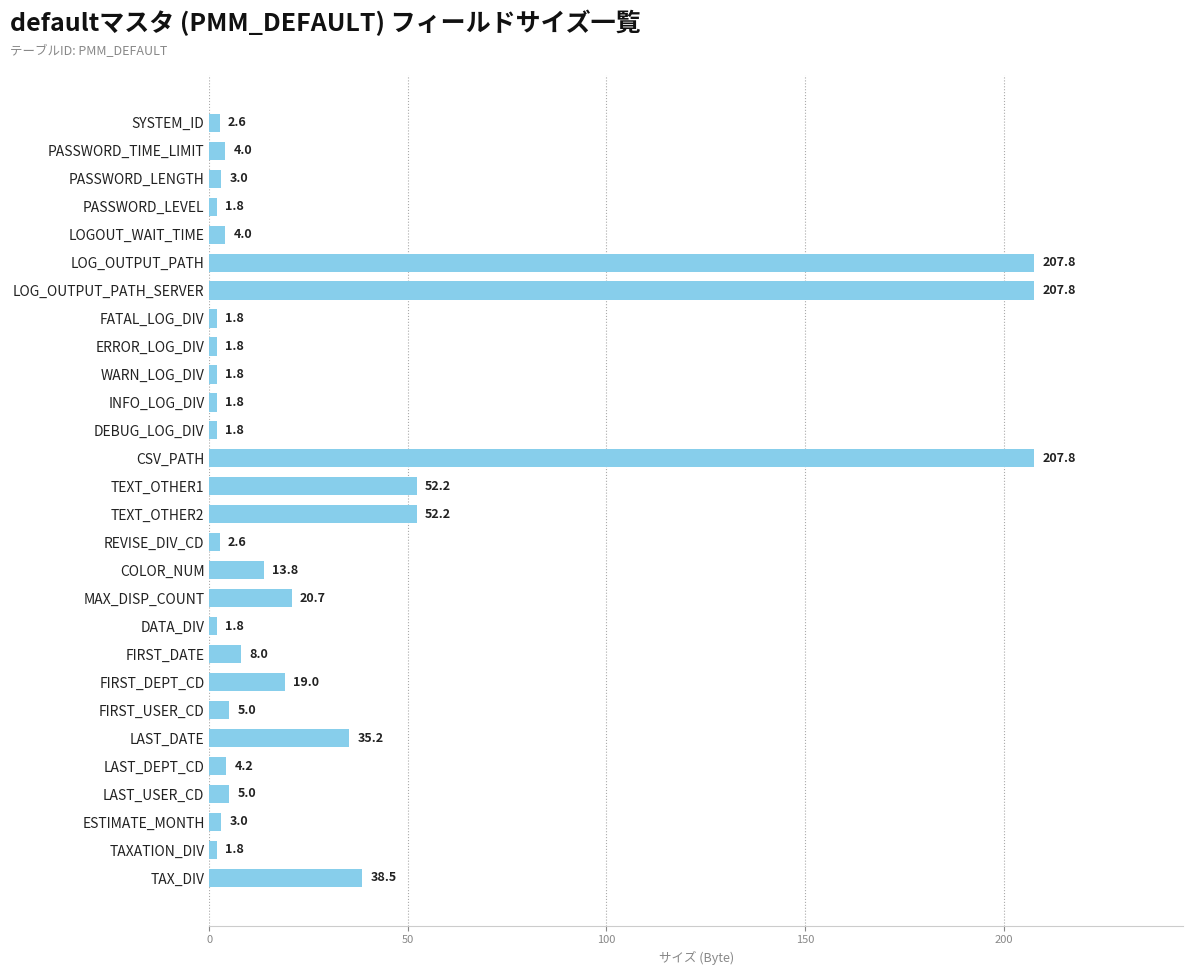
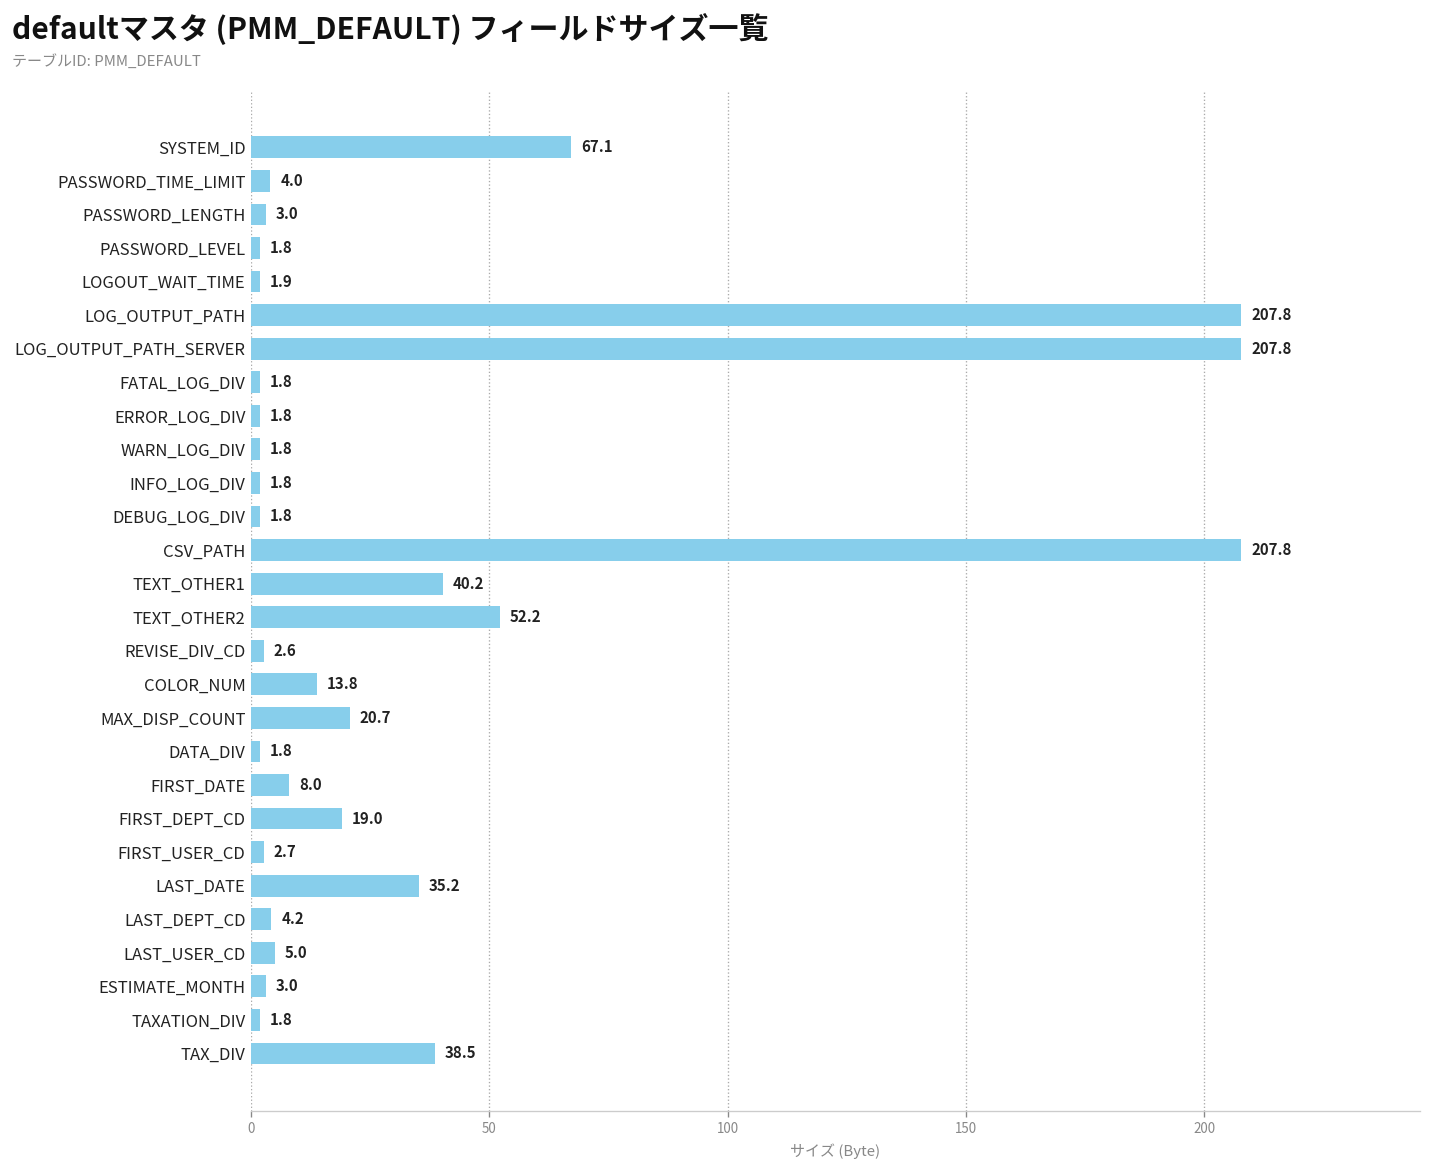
  {
-   "SYSTEM_ID": 2.6,
+   "SYSTEM_ID": 67.1,
    "PASSWORD_TIME_LIMIT": 4.0,
    "PASSWORD_LENGTH": 3.0,
    "PASSWORD_LEVEL": 1.8,
-   "LOGOUT_WAIT_TIME": 4.0,
+   "LOGOUT_WAIT_TIME": 1.9,
    "LOG_OUTPUT_PATH": 207.8,
    "LOG_OUTPUT_PATH_SERVER": 207.8,
    "FATAL_LOG_DIV": 1.8,
    "ERROR_LOG_DIV": 1.8,
    "WARN_LOG_DIV": 1.8,
    "INFO_LOG_DIV": 1.8,
    "DEBUG_LOG_DIV": 1.8,
    "CSV_PATH": 207.8,
-   "TEXT_OTHER1": 52.2,
+   "TEXT_OTHER1": 40.2,
    "TEXT_OTHER2": 52.2,
    "REVISE_DIV_CD": 2.6,
    "COLOR_NUM": 13.8,
    "MAX_DISP_COUNT": 20.7,
    "DATA_DIV": 1.8,
    "FIRST_DATE": 8.0,
    "FIRST_DEPT_CD": 19.0,
-   "FIRST_USER_CD": 5.0,
+   "FIRST_USER_CD": 2.7,
    "LAST_DATE": 35.2,
    "LAST_DEPT_CD": 4.2,
    "LAST_USER_CD": 5.0,
    "ESTIMATE_MONTH": 3.0,
    "TAXATION_DIV": 1.8,
    "TAX_DIV": 38.5
  }
